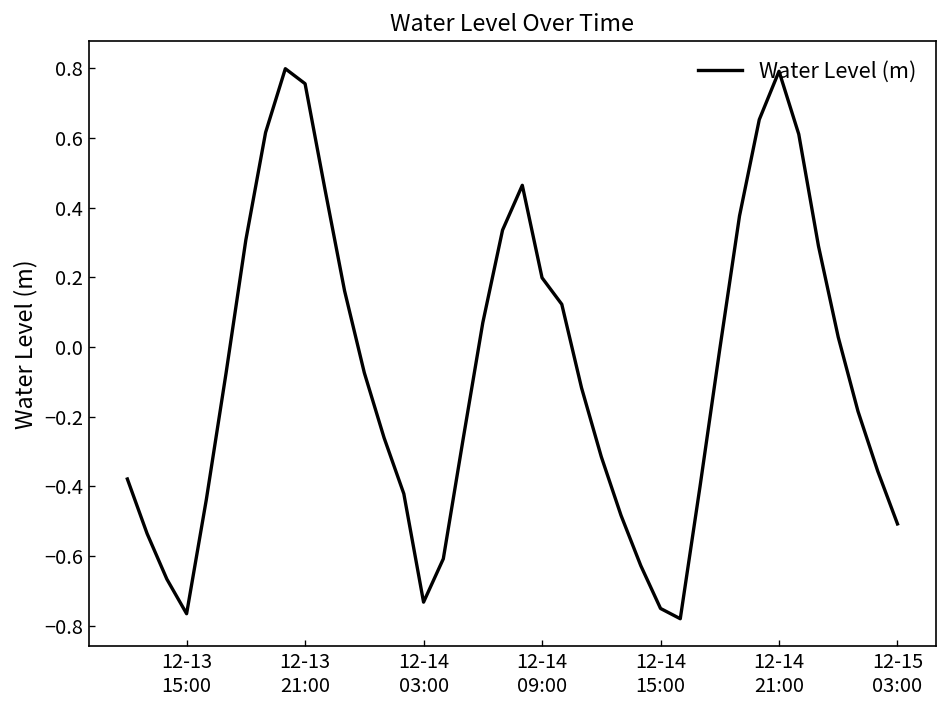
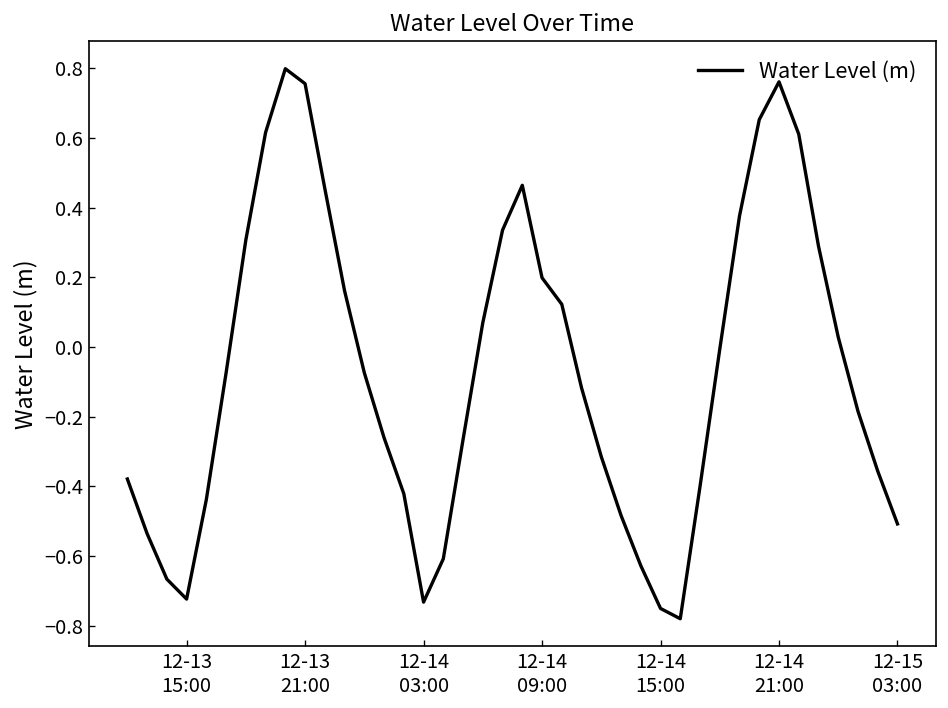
  {
-   "12-13 15:00": -0.77,
+   "12-13 15:00": -0.72,
    "12-13 21:00": 0.76,
    "12-14 03:00": -0.73,
    "12-14 09:00": 0.20,
    "12-14 15:00": -0.75,
-   "12-14 21:00": 0.79,
+   "12-14 21:00": 0.76,
    "12-15 03:00": -0.51
  }
